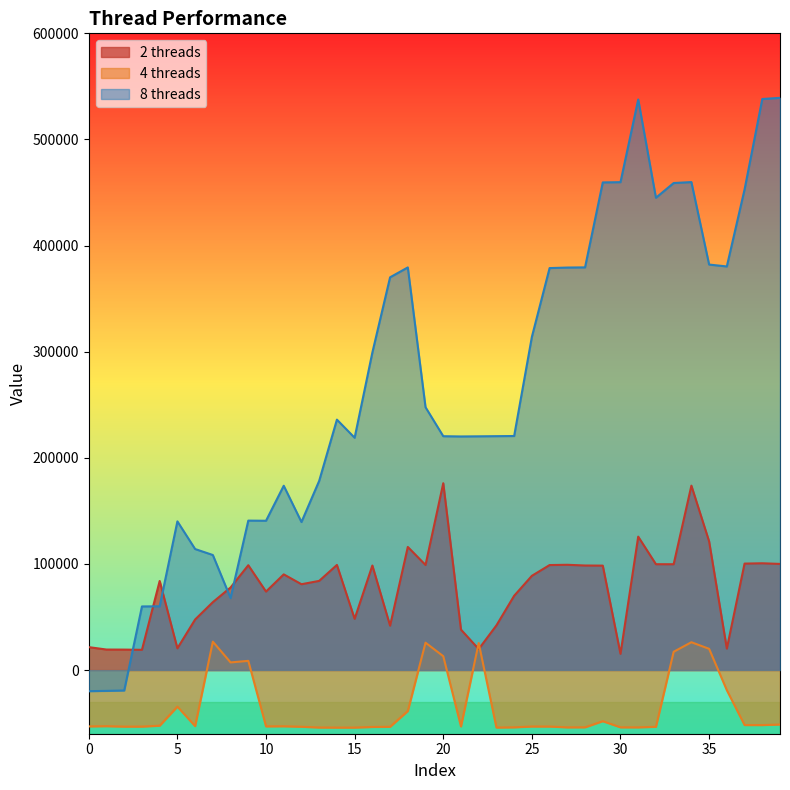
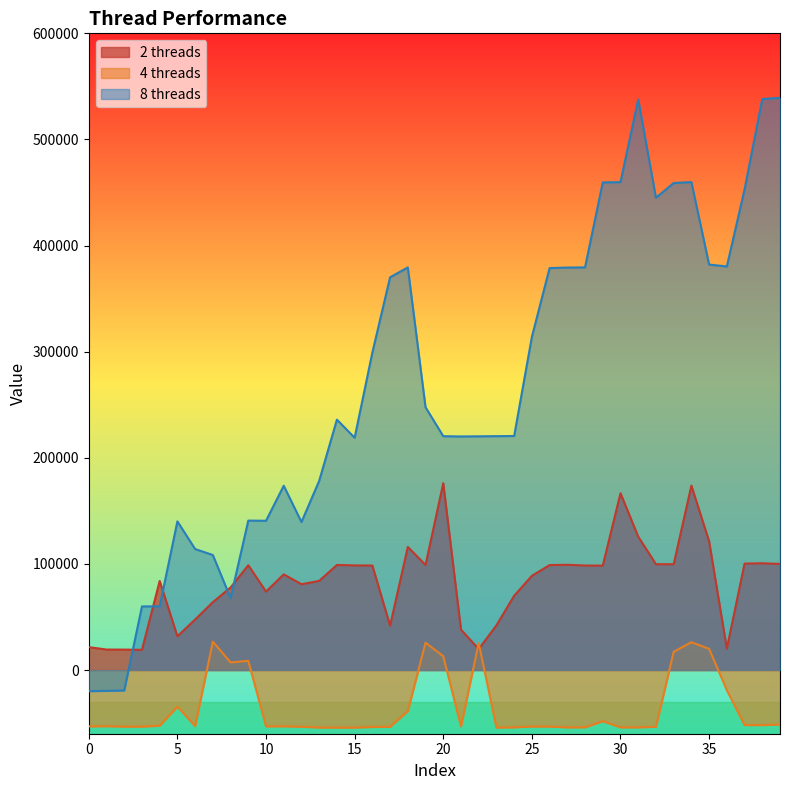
  {
    "2 threads": {
      "0": 22000,
-     "5": 20000,
+     "5": 32000,
      "10": 74000,
-     "15": 48000,
+     "15": 99000,
      "20": 176000,
      "25": 89000,
-     "30": 15000,
+     "30": 167000,
      "35": 121000
    }
  }
